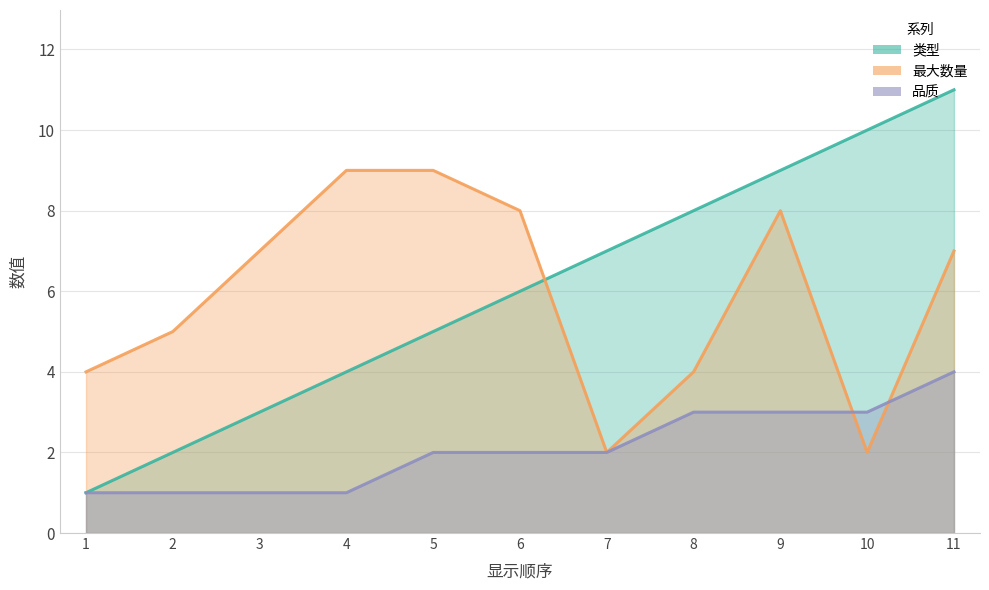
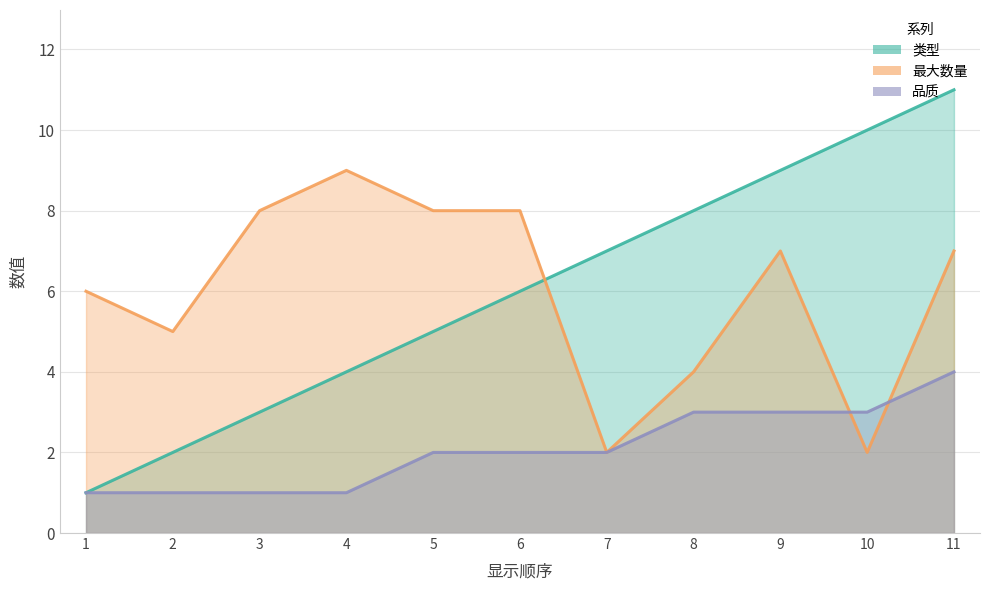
  {
    "最大数量": {
-     "1": 4,
+     "1": 6,
      "2": 5,
-     "3": 7,
+     "3": 8,
      "4": 9,
-     "5": 9,
+     "5": 8,
      "6": 8,
      "8": 4,
-     "9": 8,
+     "9": 7,
      "10": 2,
      "11": 7
    }
  }
